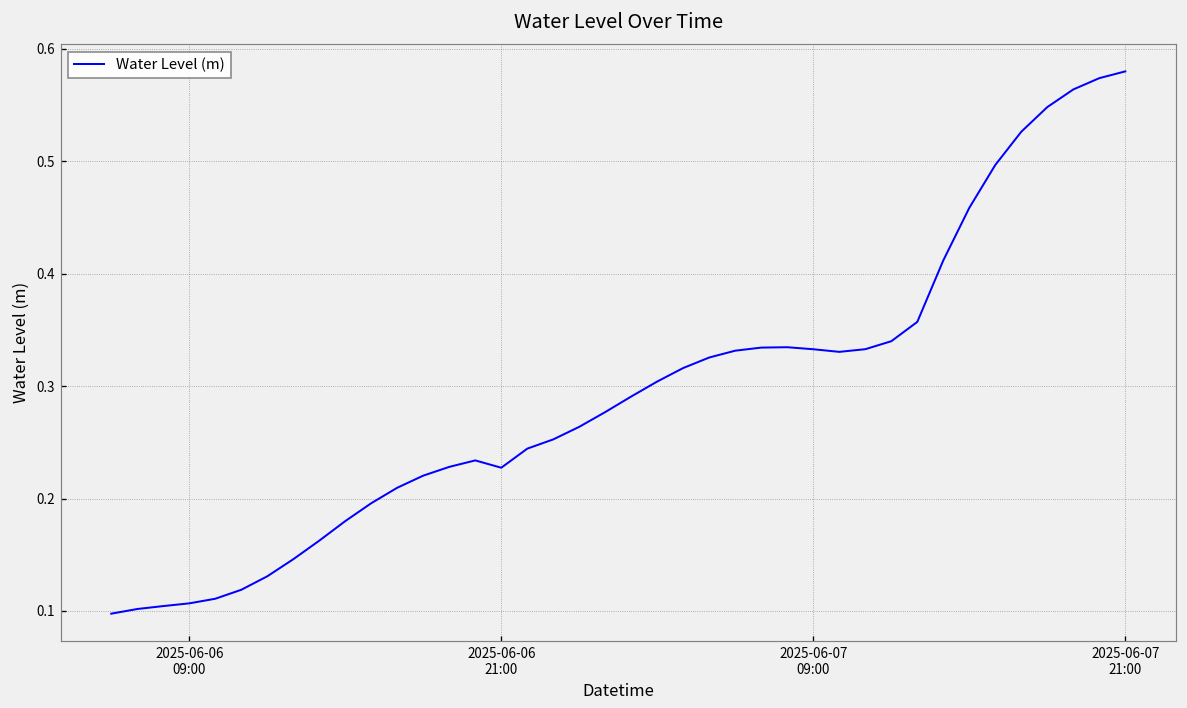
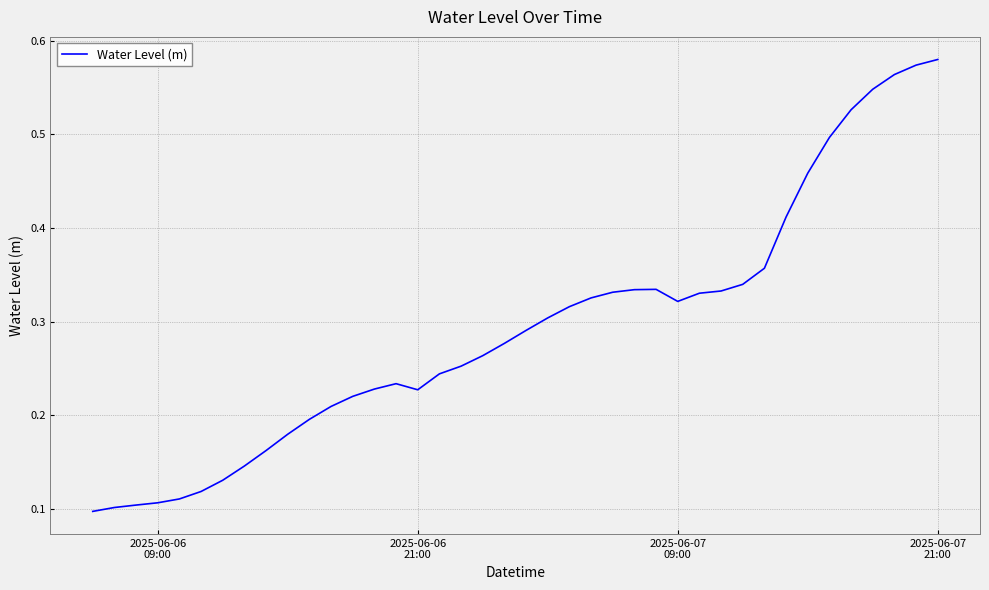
  {
    "2025-06-06 09:00": 0.11,
    "2025-06-06 21:00": 0.23,
-   "2025-06-07 09:00": 0.33,
+   "2025-06-07 09:00": 0.32,
    "2025-06-07 21:00": 0.58
  }
